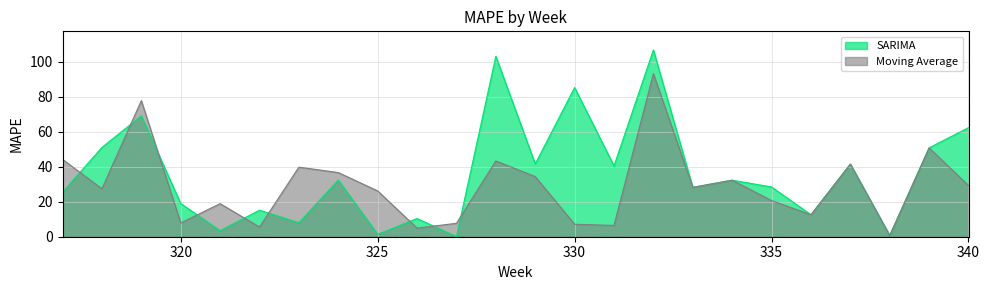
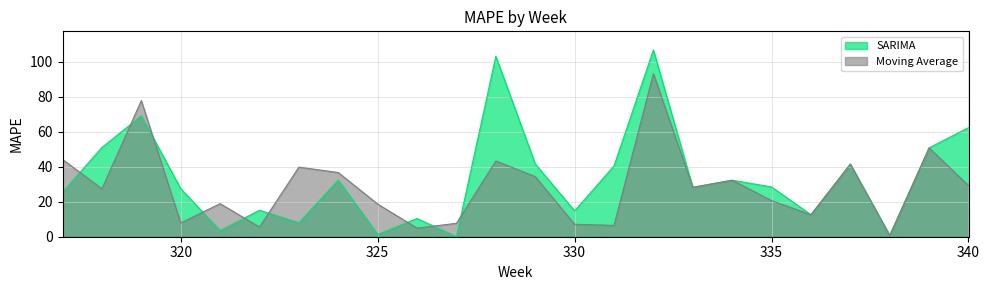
  {
    "SARIMA": {
-     "320": 19,
+     "320": 28,
      "325": 1,
-     "330": 85,
+     "330": 15,
      "335": 28,
      "340": 62
    },
    "Moving Average": {
      "320": 8,
-     "325": 26,
+     "325": 19,
      "330": 7,
      "335": 21,
      "340": 29
    }
  }
